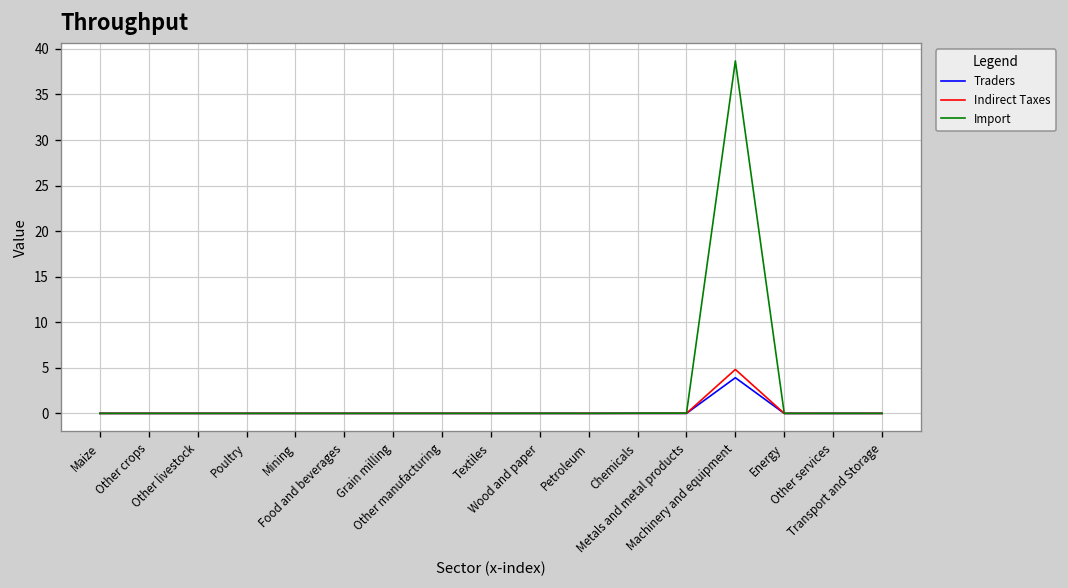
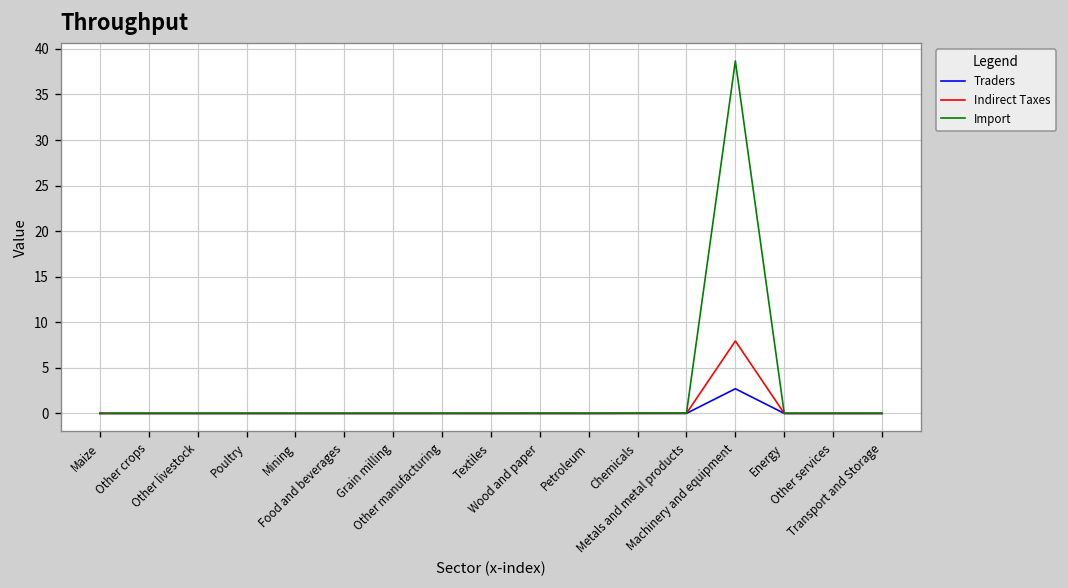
  {
    "Traders": {
-     "Machinery and equipment": 4
+     "Machinery and equipment": 3
    },
    "Indirect Taxes": {
-     "Machinery and equipment": 5
+     "Machinery and equipment": 8
    },
    "Import": {
      "Machinery and equipment": 39
    }
  }
